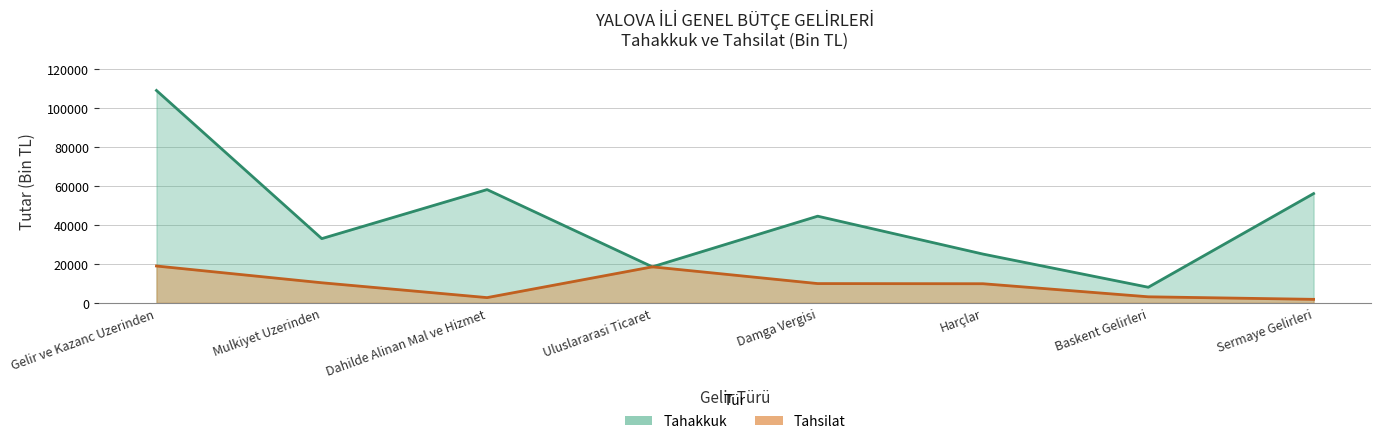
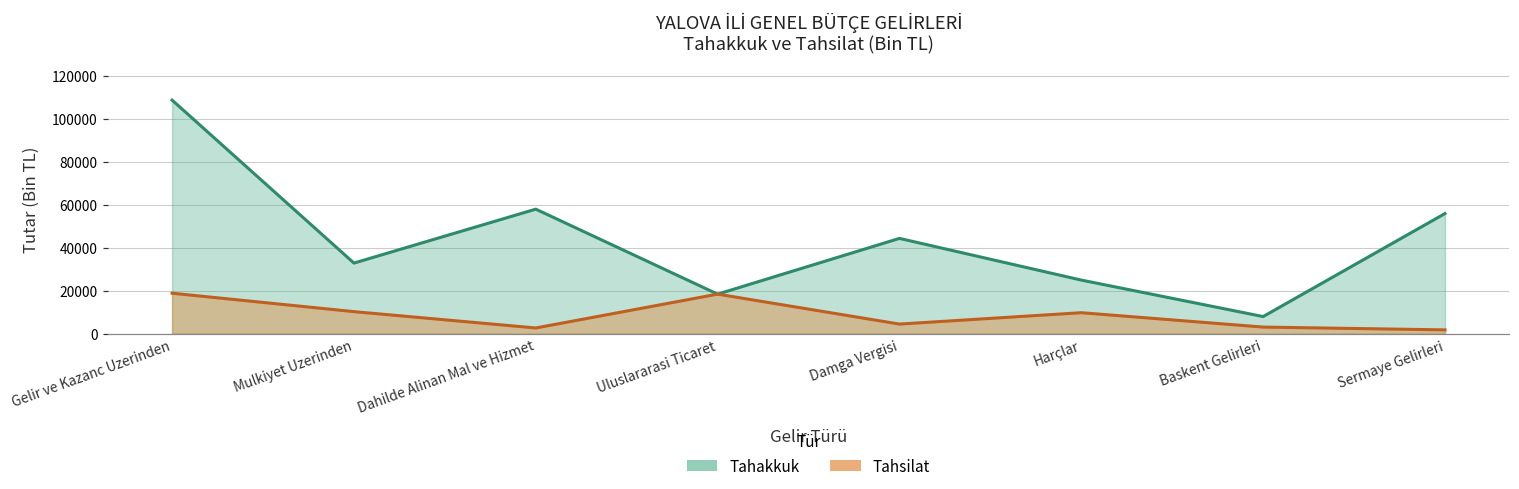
  {
    "Tahakkuk": {
      "Gelir ve Kazanc Uzerinden": 109000,
      "Mulkiyet Uzerinden": 33000,
      "Dahilde Alinan Mal ve Hizmet": 58000,
      "Damga Vergisi": 44000,
      "Harçlar": 25000,
      "Baskent Gelirleri": 8000,
      "Sermaye Gelirleri": 56000
    },
    "Tahsilat": {
      "Gelir ve Kazanc Uzerinden": 19000,
      "Mulkiyet Uzerinden": 10000,
      "Dahilde Alinan Mal ve Hizmet": 3000,
-     "Damga Vergisi": 10000,
+     "Damga Vergisi": 5000,
      "Harçlar": 10000,
      "Baskent Gelirleri": 3000,
      "Sermaye Gelirleri": 2000
    }
  }
